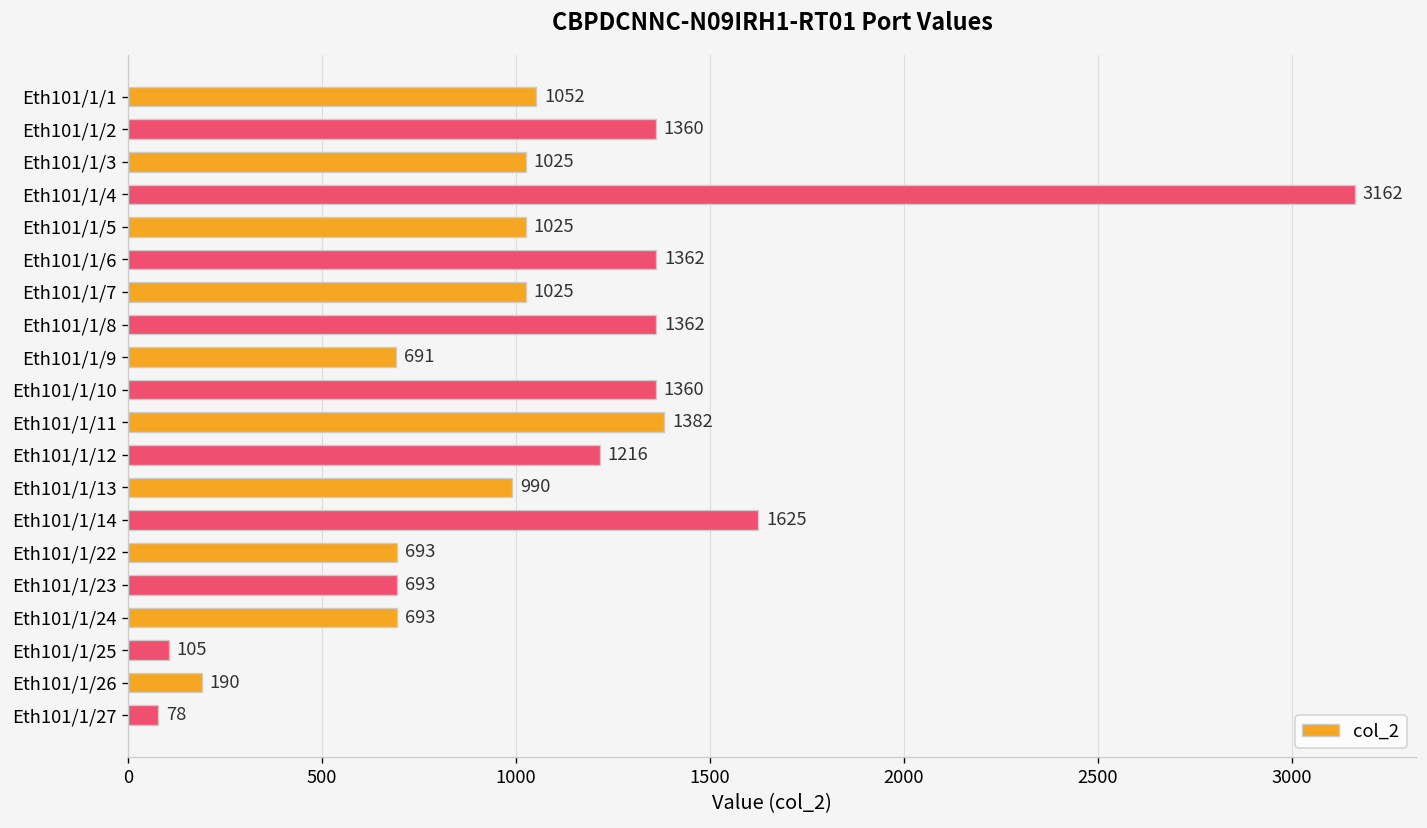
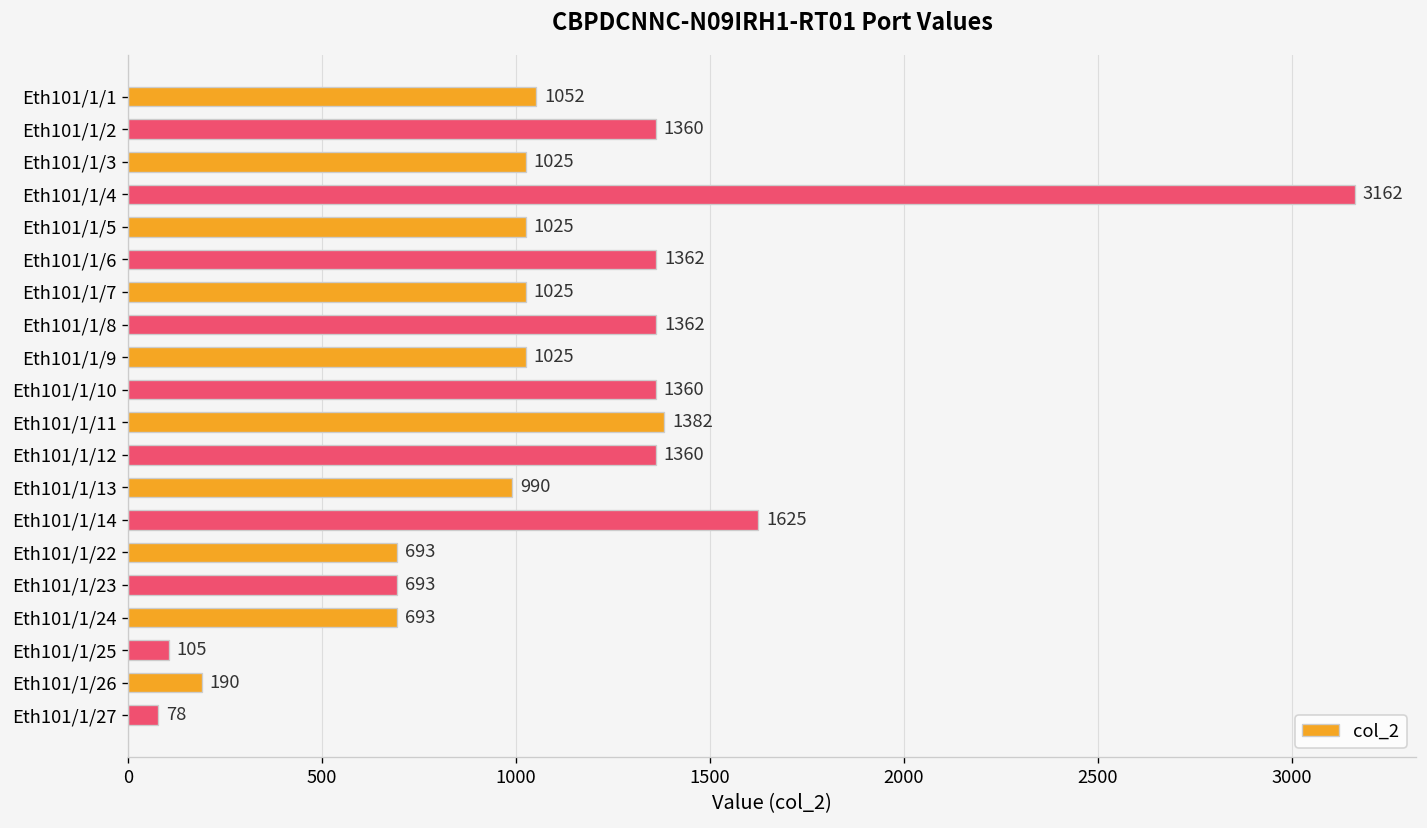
  {
    "Eth101/1/1": 1052,
    "Eth101/1/2": 1360,
    "Eth101/1/3": 1025,
    "Eth101/1/4": 3162,
    "Eth101/1/5": 1025,
    "Eth101/1/6": 1362,
    "Eth101/1/7": 1025,
    "Eth101/1/8": 1362,
-   "Eth101/1/9": 691,
+   "Eth101/1/9": 1025,
    "Eth101/1/10": 1360,
    "Eth101/1/11": 1382,
-   "Eth101/1/12": 1216,
+   "Eth101/1/12": 1360,
    "Eth101/1/13": 990,
    "Eth101/1/14": 1625,
    "Eth101/1/22": 693,
    "Eth101/1/23": 693,
    "Eth101/1/24": 693,
    "Eth101/1/25": 105,
    "Eth101/1/26": 190,
    "Eth101/1/27": 78
  }
